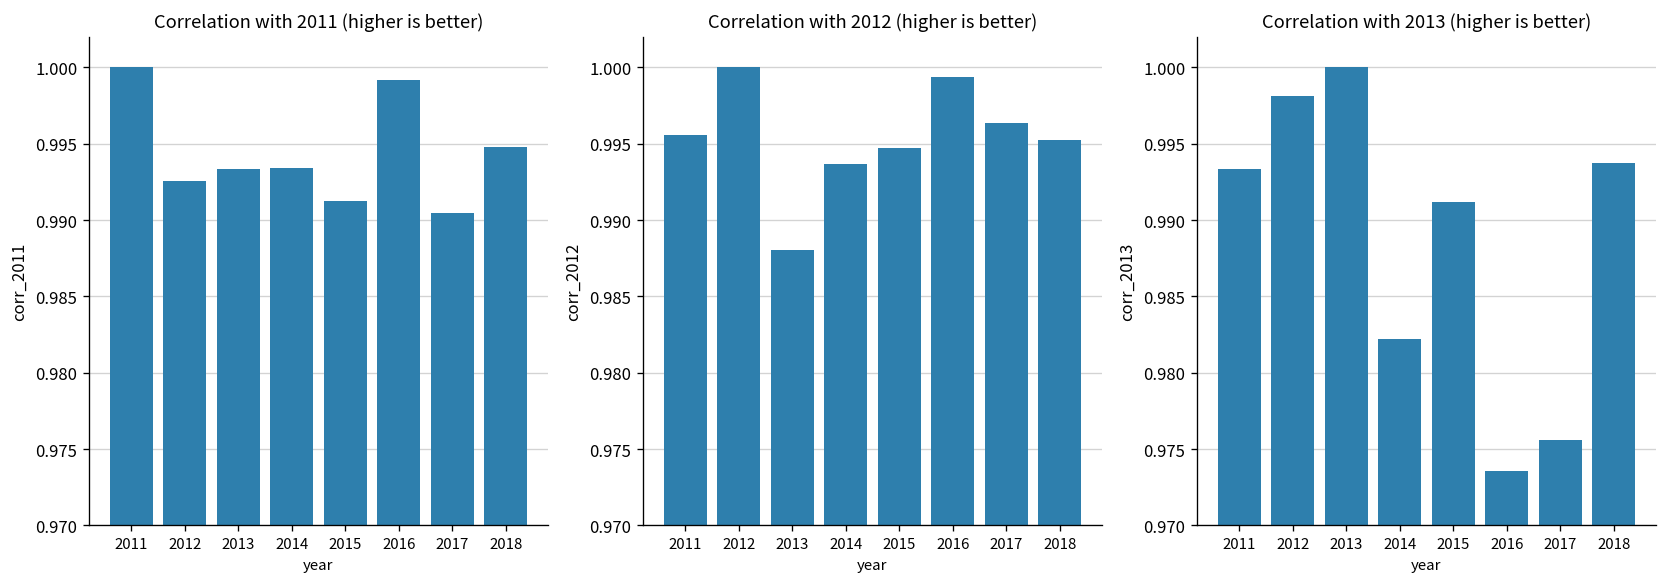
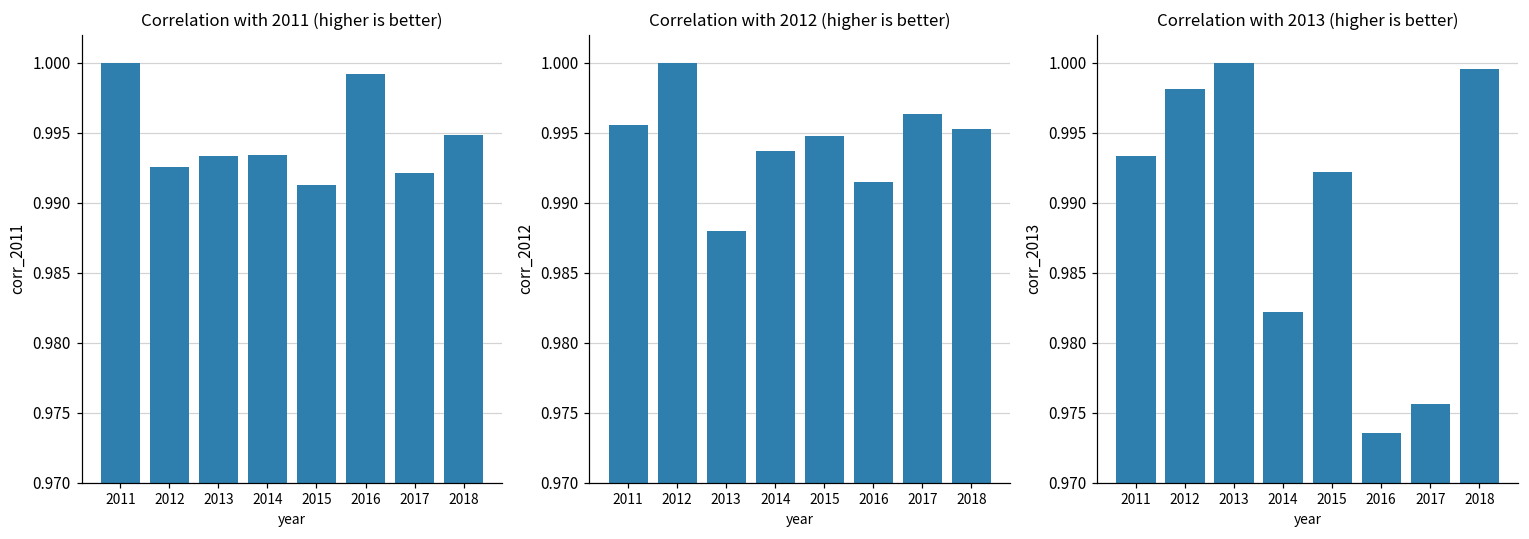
  {
    "Correlation with 2011 (higher is better)": {
      "2011": 1.0000,
      "2012": 0.9926,
      "2013": 0.9933,
      "2014": 0.9934,
      "2015": 0.9913,
      "2016": 0.9992,
-     "2017": 0.9905,
+     "2017": 0.9922,
      "2018": 0.9948
    },
    "Correlation with 2012 (higher is better)": {
      "2011": 0.9956,
      "2012": 1.0000,
      "2013": 0.9880,
      "2014": 0.9937,
      "2015": 0.9947,
-     "2016": 0.9994,
+     "2016": 0.9914,
      "2017": 0.9964,
      "2018": 0.9953
    },
    "Correlation with 2013 (higher is better)": {
      "2011": 0.9933,
      "2012": 0.9981,
      "2013": 1.0000,
      "2014": 0.9822,
-     "2015": 0.9912,
+     "2015": 0.9922,
      "2016": 0.9736,
      "2017": 0.9756,
-     "2018": 0.9937
+     "2018": 0.9996
    }
  }
